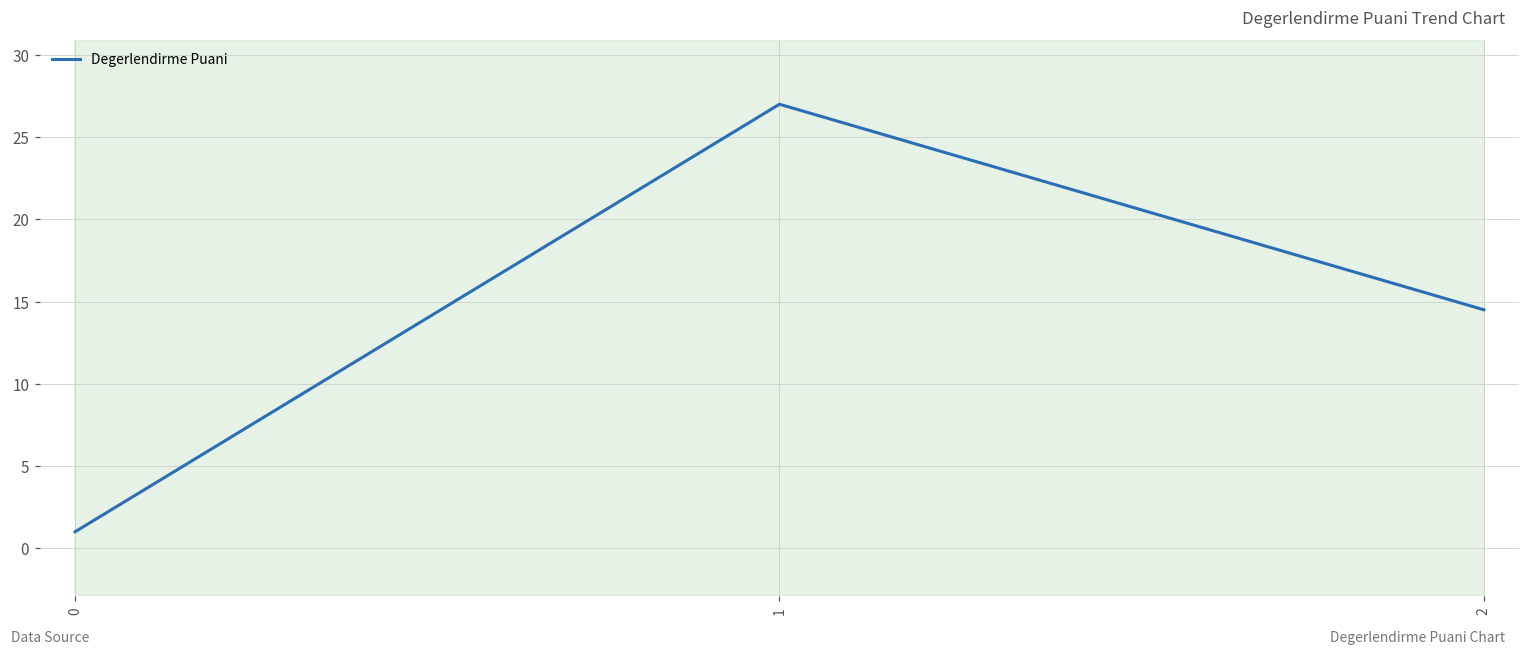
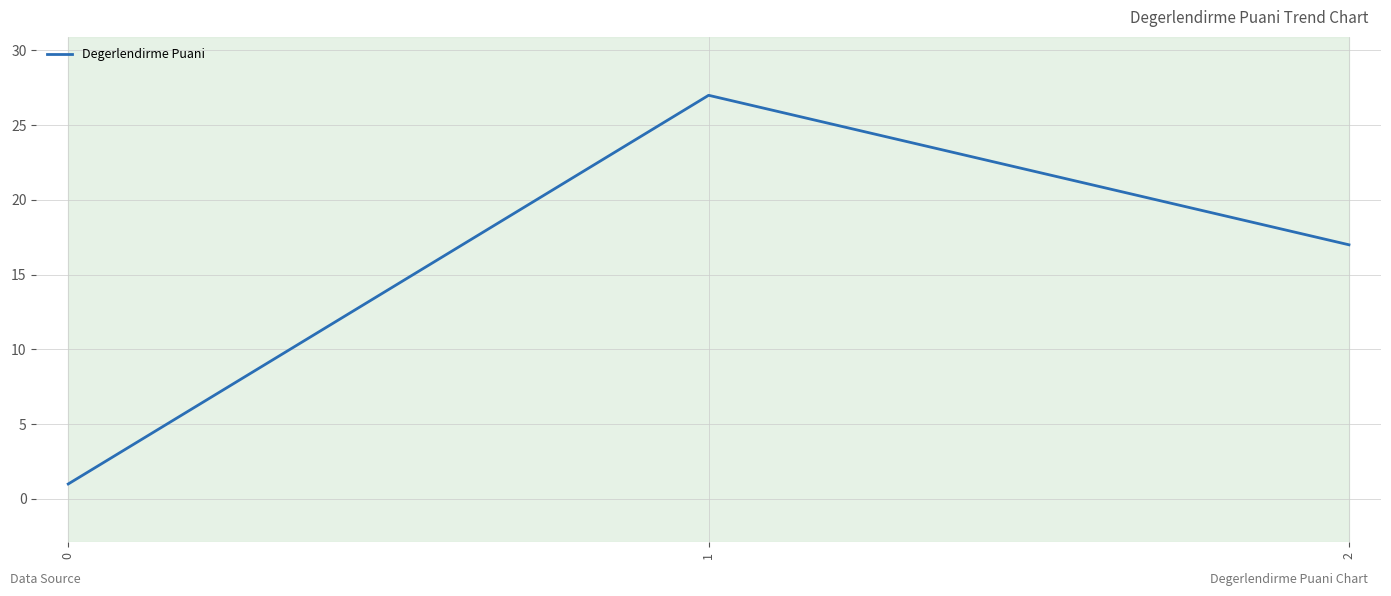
  {
    "0": 1.0,
    "1": 27.0,
-   "2": 14.5
+   "2": 17.0
  }
